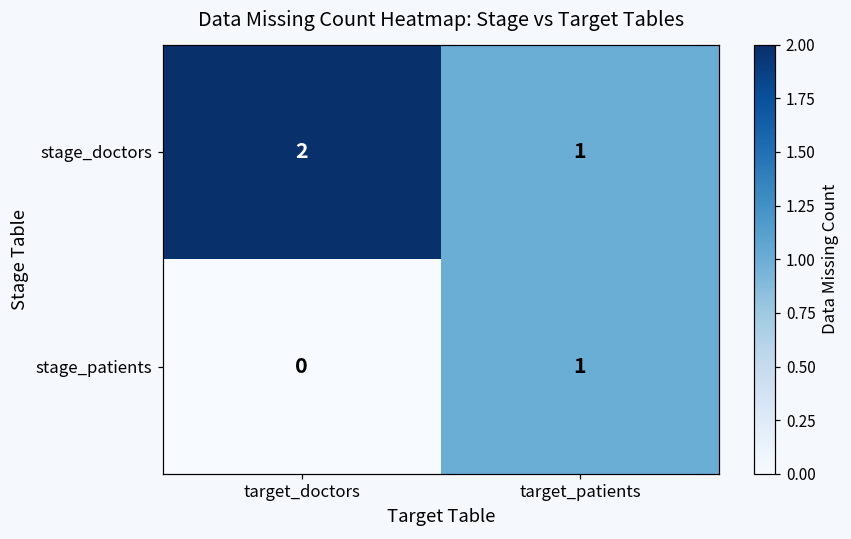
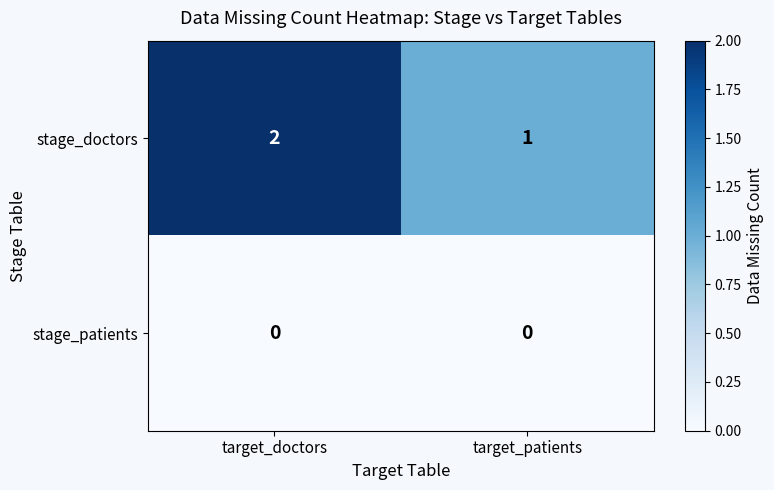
  {
    "stage_doctors": {
      "target_doctors": 2,
      "target_patients": 1
    },
    "stage_patients": {
      "target_doctors": 0,
-     "target_patients": 1
+     "target_patients": 0
    }
  }
